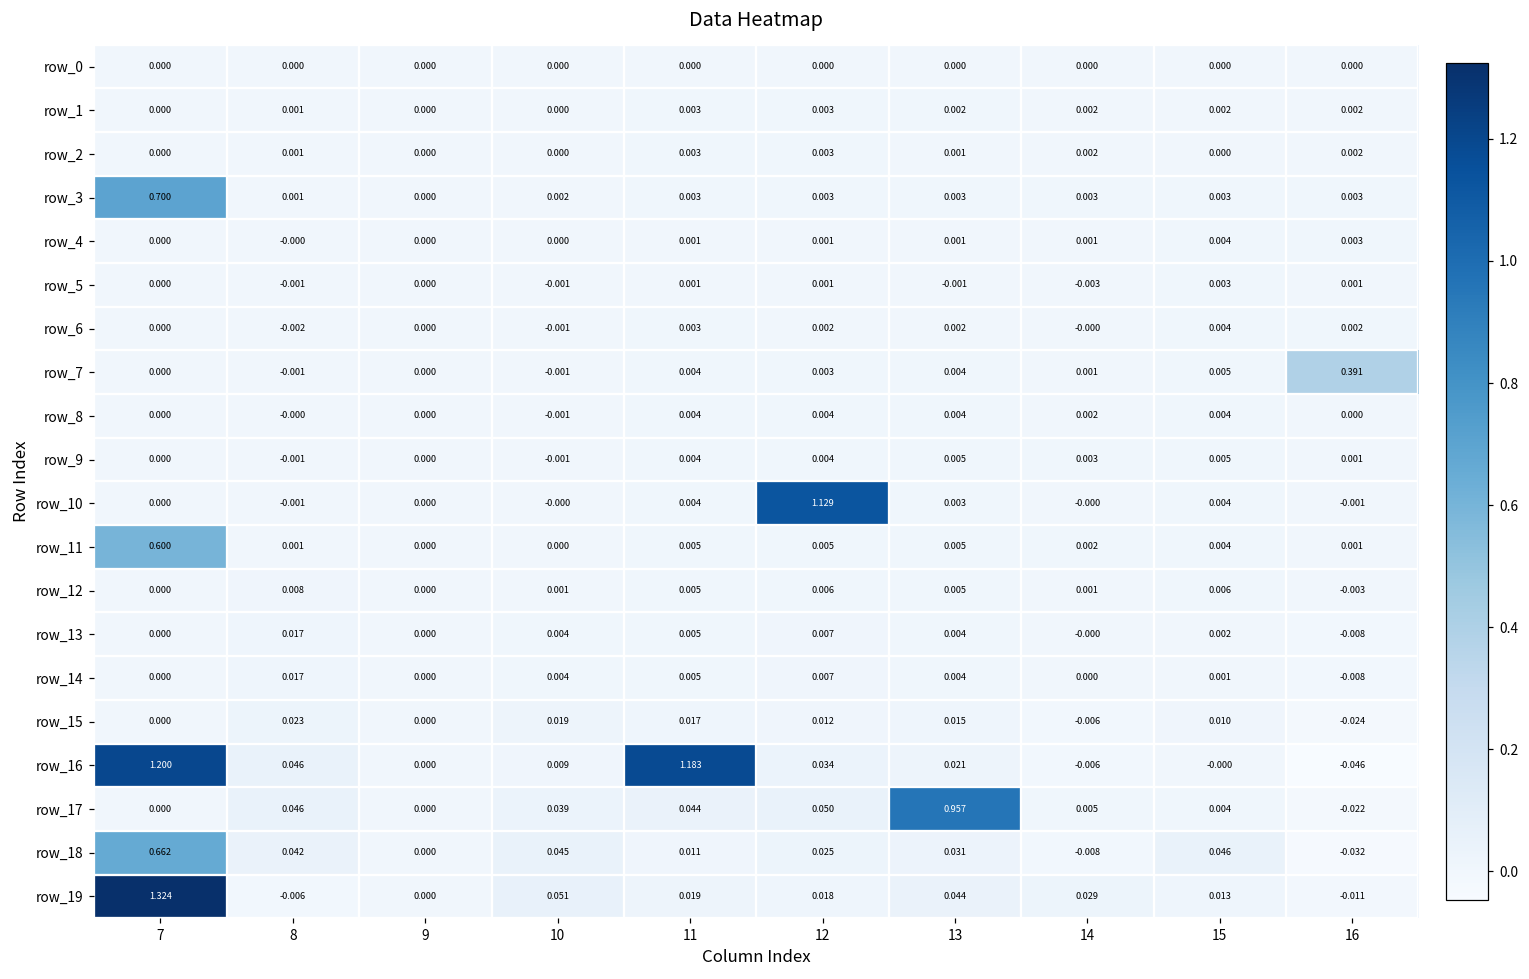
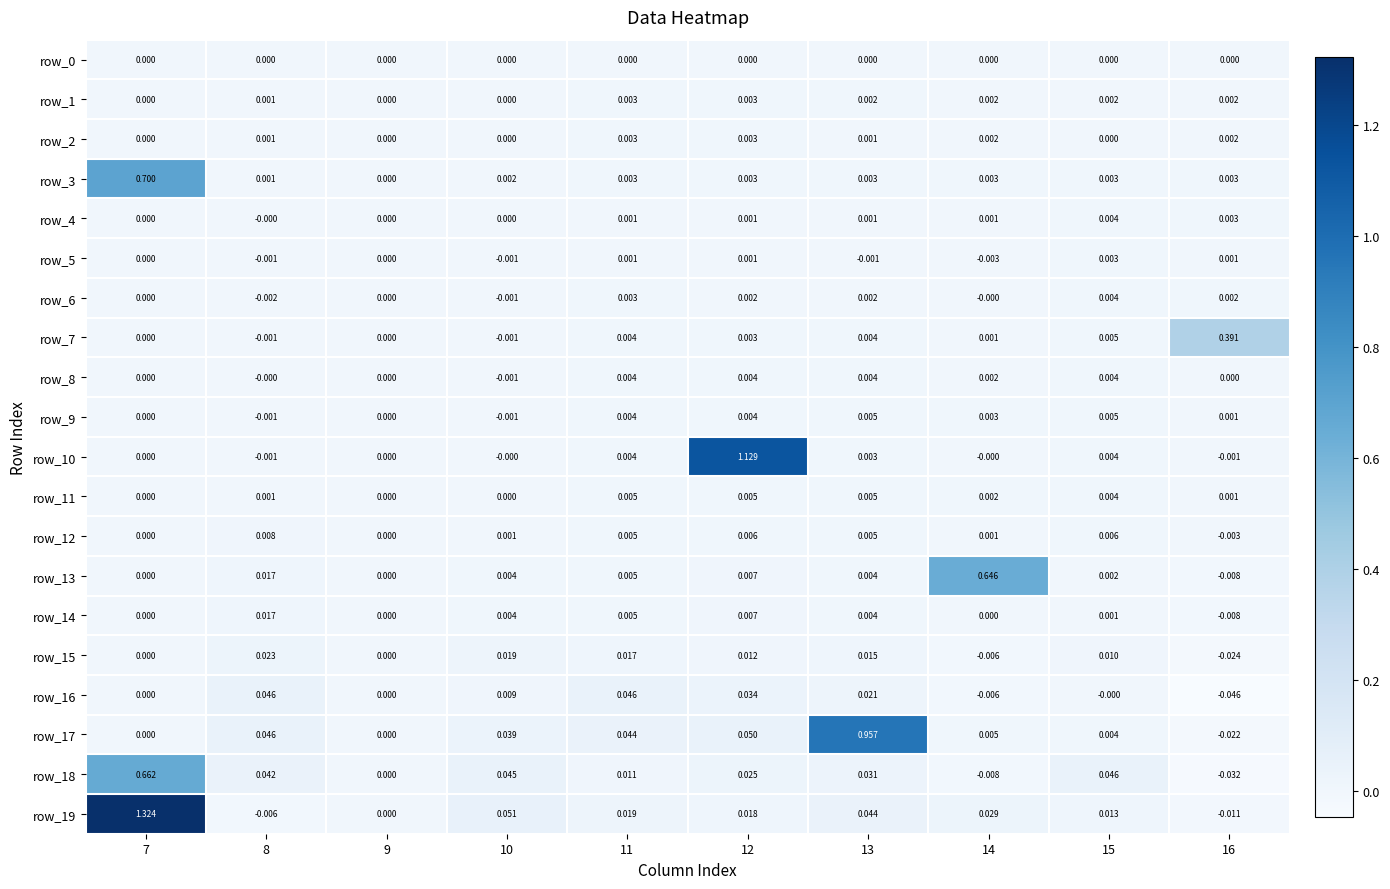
  {
    "row_0": {
      "7": 0.000,
      "8": 0.000,
      "9": 0.000,
      "10": 0.000,
      "11": 0.000,
      "12": 0.000,
      "13": 0.000,
      "14": 0.000,
      "15": 0.000,
      "16": 0.000
    },
    "row_1": {
      "7": 0.000,
      "8": 0.001,
      "9": 0.000,
      "10": 0.000,
      "11": 0.003,
      "12": 0.003,
      "13": 0.002,
      "14": 0.002,
      "15": 0.002,
      "16": 0.002
    },
    "row_2": {
      "7": 0.000,
      "8": 0.001,
      "9": 0.000,
      "10": 0.000,
      "11": 0.003,
      "12": 0.003,
      "13": 0.001,
      "14": 0.002,
      "15": 0.000,
      "16": 0.002
    },
    "row_3": {
      "7": 0.700,
      "8": 0.001,
      "9": 0.000,
      "10": 0.002,
      "11": 0.003,
      "12": 0.003,
      "13": 0.003,
      "14": 0.003,
      "15": 0.003,
      "16": 0.003
    },
    "row_4": {
      "7": 0.000,
      "8": -0.000,
      "9": 0.000,
      "10": 0.000,
      "11": 0.001,
      "12": 0.001,
      "13": 0.001,
      "14": 0.001,
      "15": 0.004,
      "16": 0.003
    },
    "row_5": {
      "7": 0.000,
      "8": -0.001,
      "9": 0.000,
      "10": -0.001,
      "11": 0.001,
      "12": 0.001,
      "13": -0.001,
      "14": -0.003,
      "15": 0.003,
      "16": 0.001
    },
    "row_6": {
      "7": 0.000,
      "8": -0.002,
      "9": 0.000,
      "10": -0.001,
      "11": 0.003,
      "12": 0.002,
      "13": 0.002,
      "14": -0.000,
      "15": 0.004,
      "16": 0.002
    },
    "row_7": {
      "7": 0.000,
      "8": -0.001,
      "9": 0.000,
      "10": -0.001,
      "11": 0.004,
      "12": 0.003,
      "13": 0.004,
      "14": 0.001,
      "15": 0.005,
      "16": 0.391
    },
    "row_8": {
      "7": 0.000,
      "8": -0.000,
      "9": 0.000,
      "10": -0.001,
      "11": 0.004,
      "12": 0.004,
      "13": 0.004,
      "14": 0.002,
      "15": 0.004,
      "16": 0.000
    },
    "row_9": {
      "7": 0.000,
      "8": -0.001,
      "9": 0.000,
      "10": -0.001,
      "11": 0.004,
      "12": 0.004,
      "13": 0.005,
      "14": 0.003,
      "15": 0.005,
      "16": 0.001
    },
    "row_10": {
      "7": 0.000,
      "8": -0.001,
      "9": 0.000,
      "10": -0.000,
      "11": 0.004,
      "12": 1.129,
      "13": 0.003,
      "14": -0.000,
      "15": 0.004,
      "16": -0.001
    },
    "row_11": {
-     "7": 0.600,
+     "7": 0.000,
      "8": 0.001,
      "9": 0.000,
      "10": 0.000,
      "11": 0.005,
      "12": 0.005,
      "13": 0.005,
      "14": 0.002,
      "15": 0.004,
      "16": 0.001
    },
    "row_12": {
      "7": 0.000,
      "8": 0.008,
      "9": 0.000,
      "10": 0.001,
      "11": 0.005,
      "12": 0.006,
      "13": 0.005,
      "14": 0.001,
      "15": 0.006,
      "16": -0.003
    },
    "row_13": {
      "7": 0.000,
      "8": 0.017,
      "9": 0.000,
      "10": 0.004,
      "11": 0.005,
      "12": 0.007,
      "13": 0.004,
-     "14": -0.000,
+     "14": 0.646,
      "15": 0.002,
      "16": -0.008
    },
    "row_14": {
      "7": 0.000,
      "8": 0.017,
      "9": 0.000,
      "10": 0.004,
      "11": 0.005,
      "12": 0.007,
      "13": 0.004,
      "14": 0.000,
      "15": 0.001,
      "16": -0.008
    },
    "row_15": {
      "7": 0.000,
      "8": 0.023,
      "9": 0.000,
      "10": 0.019,
      "11": 0.017,
      "12": 0.012,
      "13": 0.015,
      "14": -0.006,
      "15": 0.010,
      "16": -0.024
    },
    "row_16": {
-     "7": 1.200,
+     "7": 0.000,
      "8": 0.046,
      "9": 0.000,
      "10": 0.009,
-     "11": 1.183,
+     "11": 0.046,
      "12": 0.034,
      "13": 0.021,
      "14": -0.006,
      "15": -0.000,
      "16": -0.046
    },
    "row_17": {
      "7": 0.000,
      "8": 0.046,
      "9": 0.000,
      "10": 0.039,
      "11": 0.044,
      "12": 0.050,
      "13": 0.957,
      "14": 0.005,
      "15": 0.004,
      "16": -0.022
    },
    "row_18": {
      "7": 0.662,
      "8": 0.042,
      "9": 0.000,
      "10": 0.045,
      "11": 0.011,
      "12": 0.025,
      "13": 0.031,
      "14": -0.008,
      "15": 0.046,
      "16": -0.032
    },
    "row_19": {
      "7": 1.324,
      "8": -0.006,
      "9": 0.000,
      "10": 0.051,
      "11": 0.019,
      "12": 0.018,
      "13": 0.044,
      "14": 0.029,
      "15": 0.013,
      "16": -0.011
    }
  }
